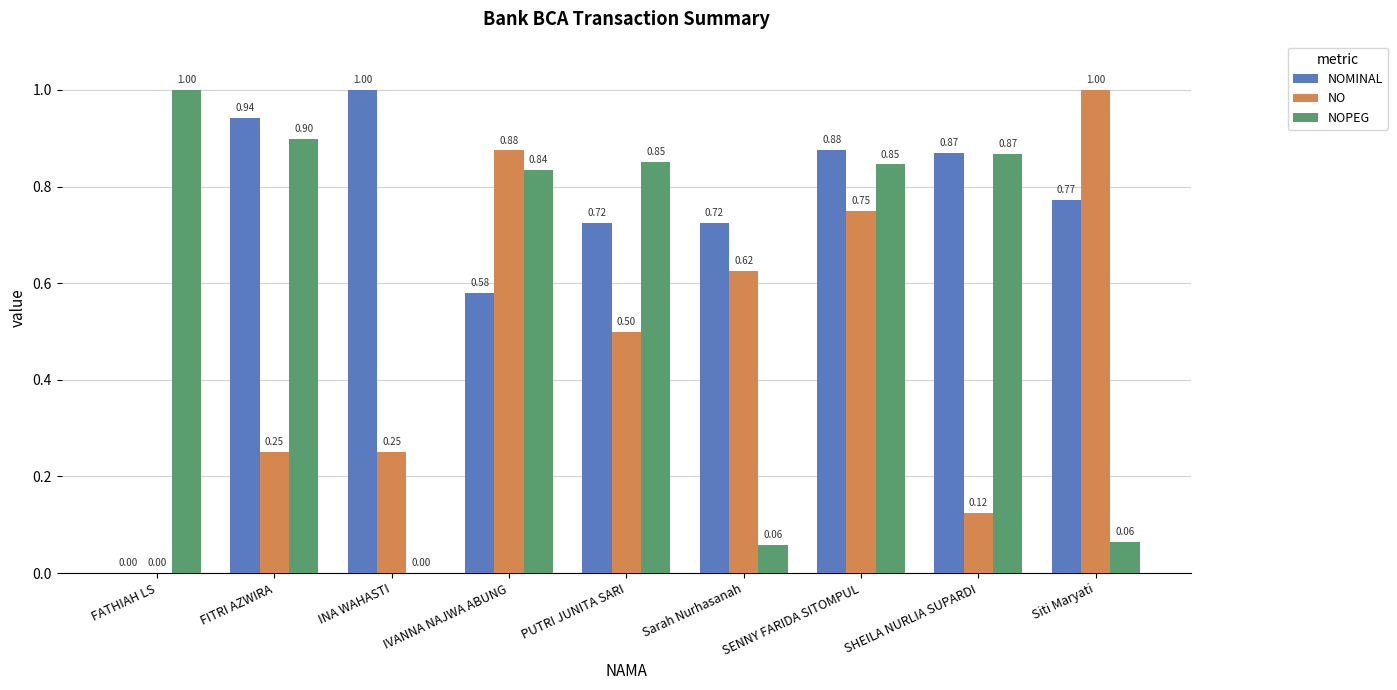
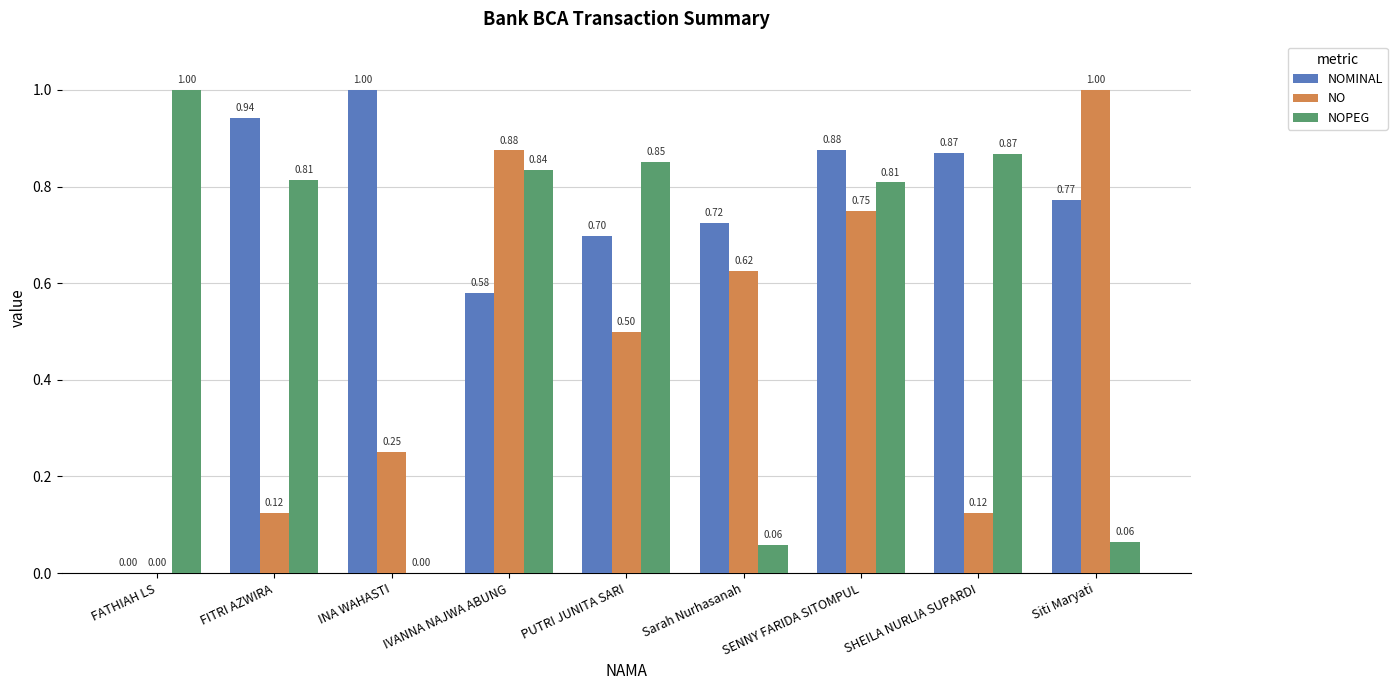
  {
    "NOMINAL": {
      "FATHIAH LS": 0.00,
      "FITRI AZWIRA": 0.94,
      "INA WAHASTI": 1.00,
      "IVANNA NAJWA ABUNG": 0.58,
-     "PUTRI JUNITA SARI": 0.72,
+     "PUTRI JUNITA SARI": 0.70,
      "Sarah Nurhasanah": 0.72,
      "SENNY FARIDA SITOMPUL": 0.88,
      "SHEILA NURLIA SUPARDI": 0.87,
      "Siti Maryati": 0.77
    },
    "NO": {
      "FATHIAH LS": 0.00,
-     "FITRI AZWIRA": 0.25,
+     "FITRI AZWIRA": 0.12,
      "INA WAHASTI": 0.25,
      "IVANNA NAJWA ABUNG": 0.88,
      "PUTRI JUNITA SARI": 0.50,
      "Sarah Nurhasanah": 0.62,
      "SENNY FARIDA SITOMPUL": 0.75,
      "SHEILA NURLIA SUPARDI": 0.12,
      "Siti Maryati": 1.00
    },
    "NOPEG": {
      "FATHIAH LS": 1.00,
-     "FITRI AZWIRA": 0.90,
+     "FITRI AZWIRA": 0.81,
      "INA WAHASTI": 0.00,
      "IVANNA NAJWA ABUNG": 0.84,
      "PUTRI JUNITA SARI": 0.85,
      "Sarah Nurhasanah": 0.06,
-     "SENNY FARIDA SITOMPUL": 0.85,
+     "SENNY FARIDA SITOMPUL": 0.81,
      "SHEILA NURLIA SUPARDI": 0.87,
      "Siti Maryati": 0.06
    }
  }
